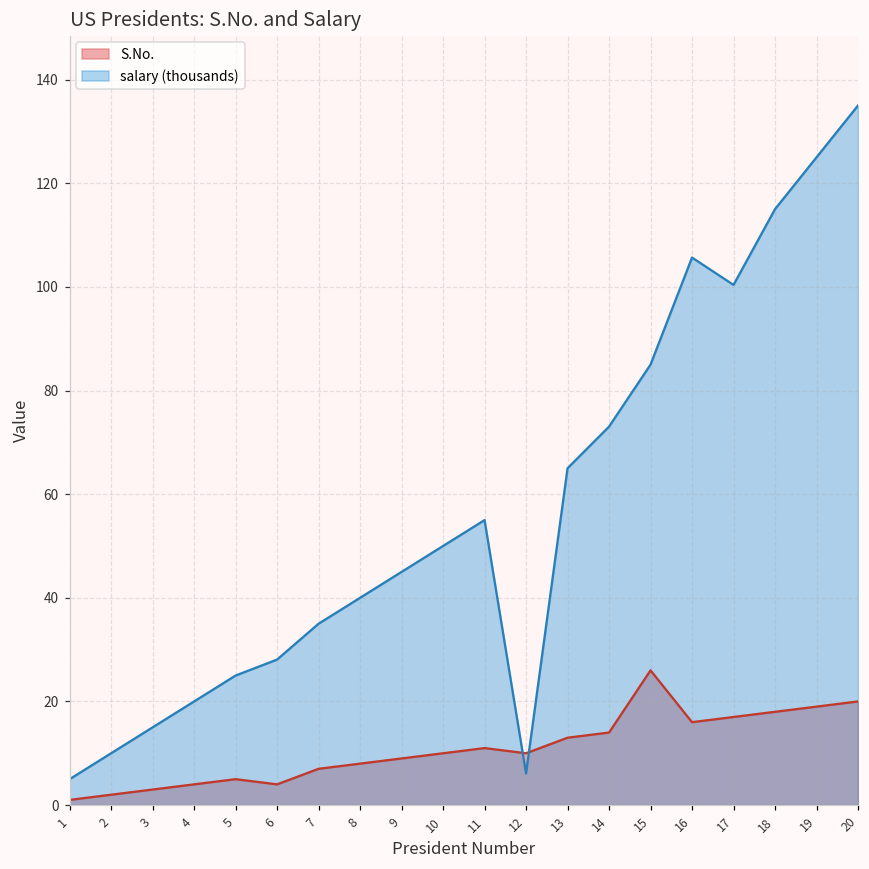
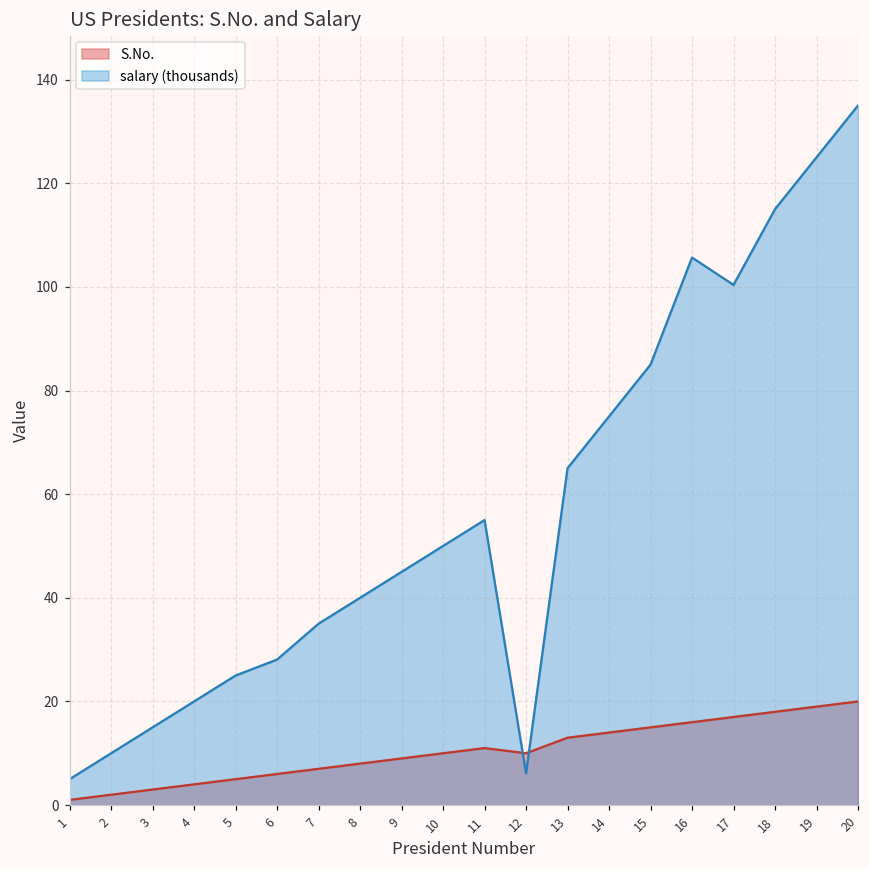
  {
    "S.No.": {
      "1": 1,
      "2": 2,
      "3": 3,
      "4": 4,
      "5": 5,
-     "6": 4,
+     "6": 6,
      "7": 7,
      "8": 8,
      "9": 9,
      "10": 10,
      "11": 11,
      "12": 10,
      "13": 13,
      "14": 14,
-     "15": 26,
+     "15": 15,
      "16": 16,
      "17": 17,
      "18": 18,
      "19": 19,
      "20": 20
    },
    "salary (thousands)": {
      "1": 5,
      "2": 10,
      "3": 15,
      "4": 20,
      "5": 25,
      "6": 28,
      "7": 35,
      "8": 40,
      "9": 45,
      "10": 50,
      "11": 55,
      "12": 6,
      "13": 65,
-     "14": 73,
+     "14": 75,
      "15": 85,
      "16": 106,
      "17": 100,
      "18": 115,
      "19": 125,
      "20": 135
    }
  }
